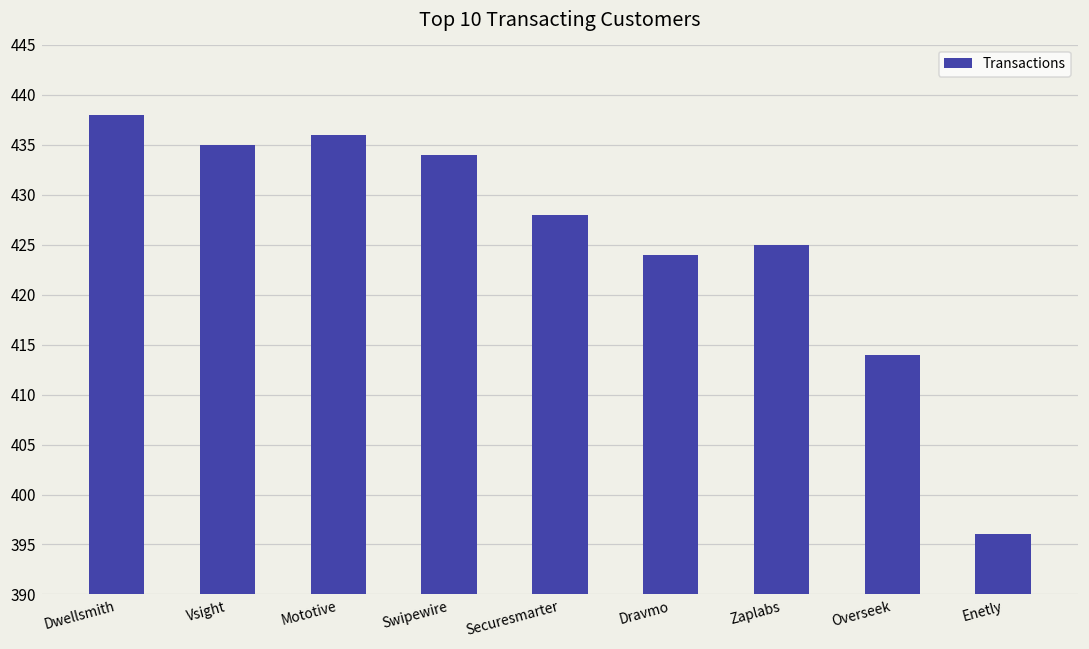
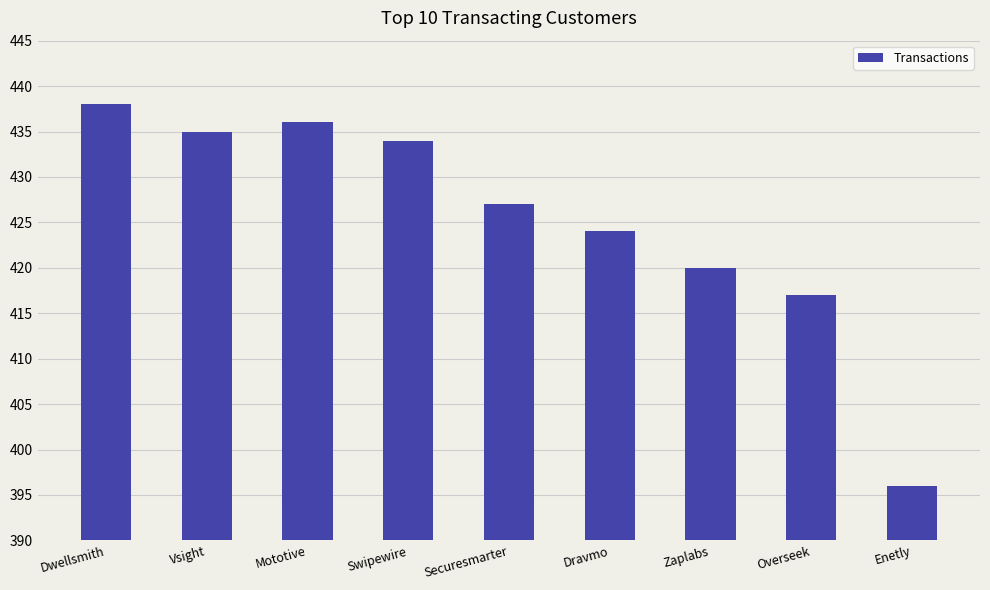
  {
    "Dwellsmith": 438,
    "Vsight": 435,
    "Mototive": 436,
    "Swipewire": 434,
-   "Securesmarter": 428,
+   "Securesmarter": 427,
    "Dravmo": 424,
-   "Zaplabs": 425,
-   "Overseek": 414,
+   "Zaplabs": 420,
+   "Overseek": 417,
    "Enetly": 396
  }
